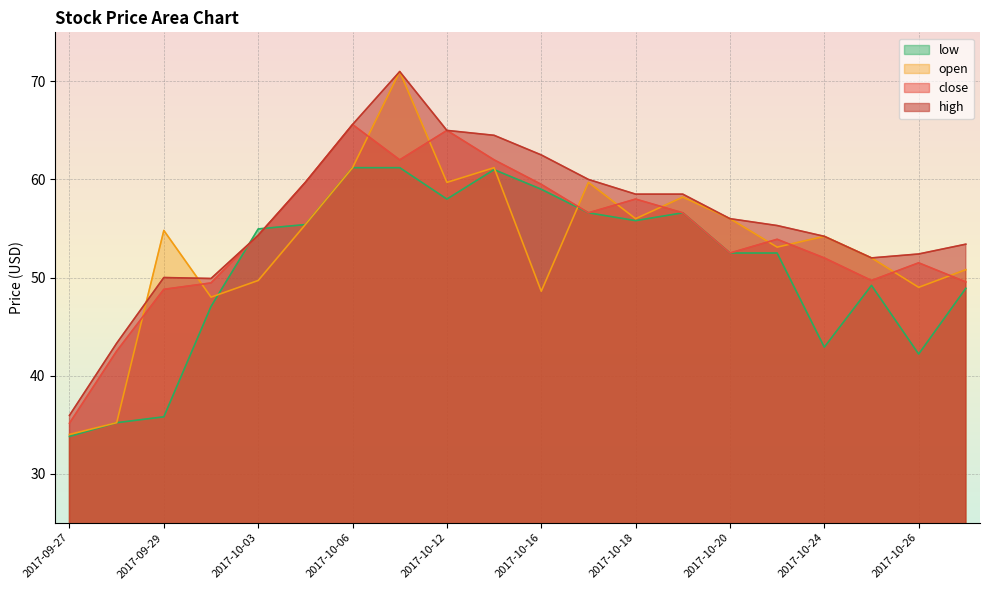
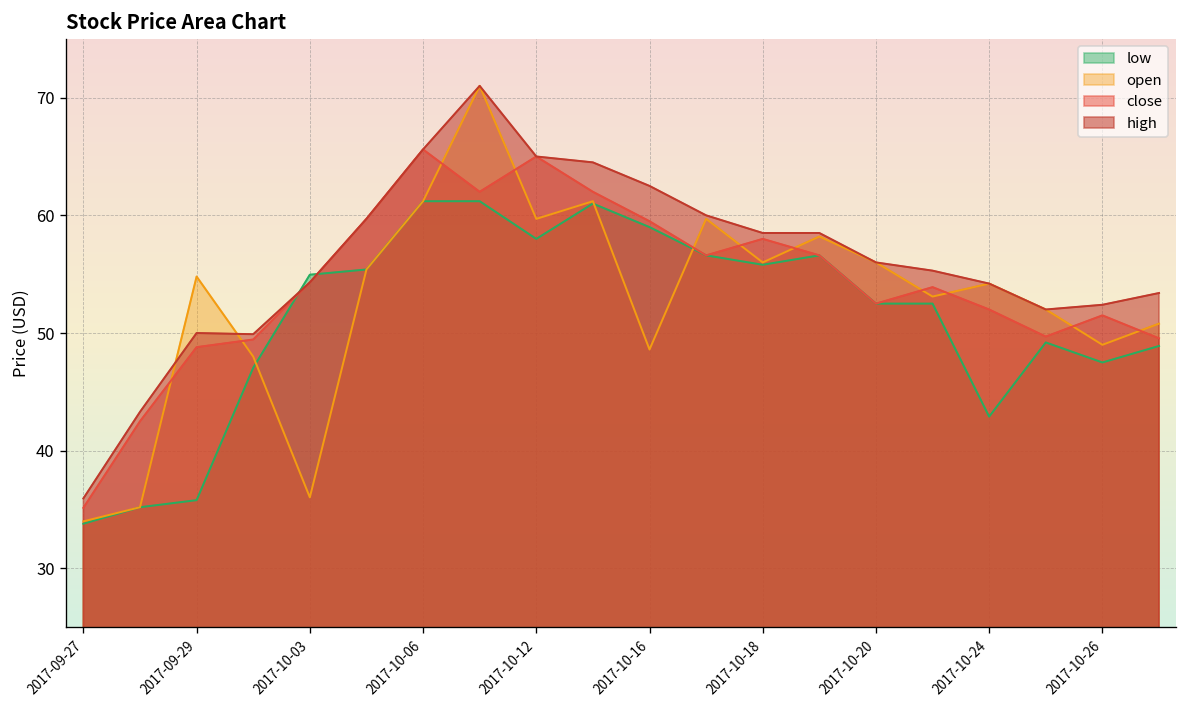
  {
    "low": {
      "2017-09-29": 36,
      "2017-10-03": 55,
      "2017-10-12": 58,
      "2017-10-16": 59,
      "2017-10-24": 43,
-     "2017-10-26": 42
+     "2017-10-26": 48
    },
    "open": {
      "2017-09-29": 55,
-     "2017-10-03": 50,
+     "2017-10-03": 36,
      "2017-10-12": 60,
      "2017-10-16": 49,
      "2017-10-26": 49
    }
  }
